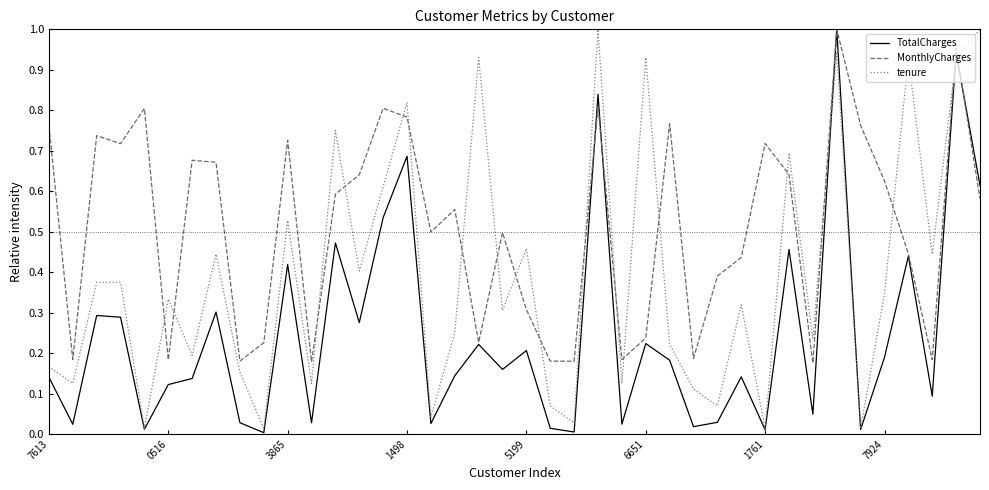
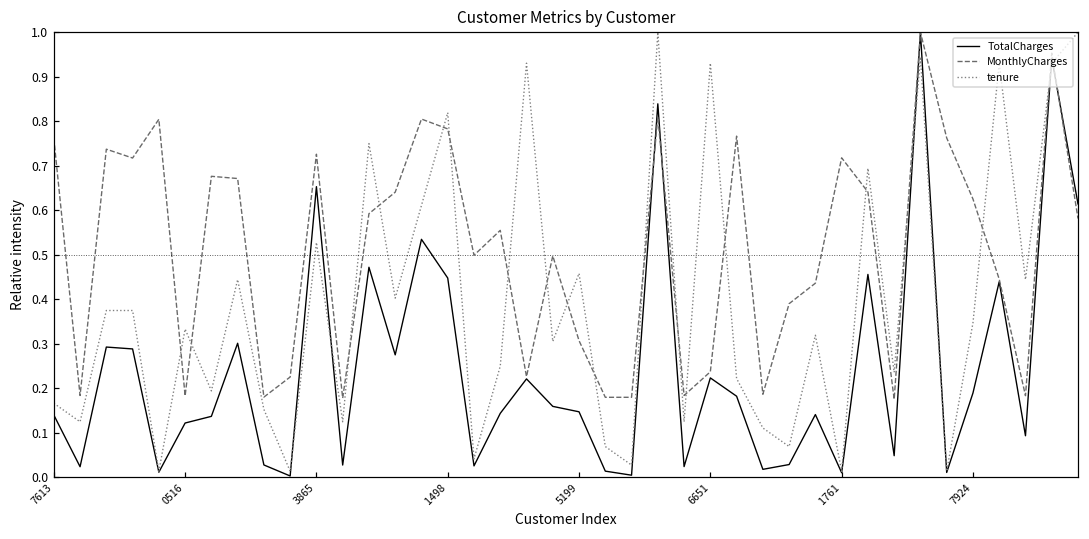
  {
    "TotalCharges": {
      "7613": 0.14,
      "0516": 0.12,
-     "3865": 0.42,
-     "1498": 0.69,
-     "5199": 0.21,
+     "3865": 0.65,
+     "1498": 0.45,
+     "5199": 0.15,
      "6651": 0.22,
      "7924": 0.19
    }
  }
